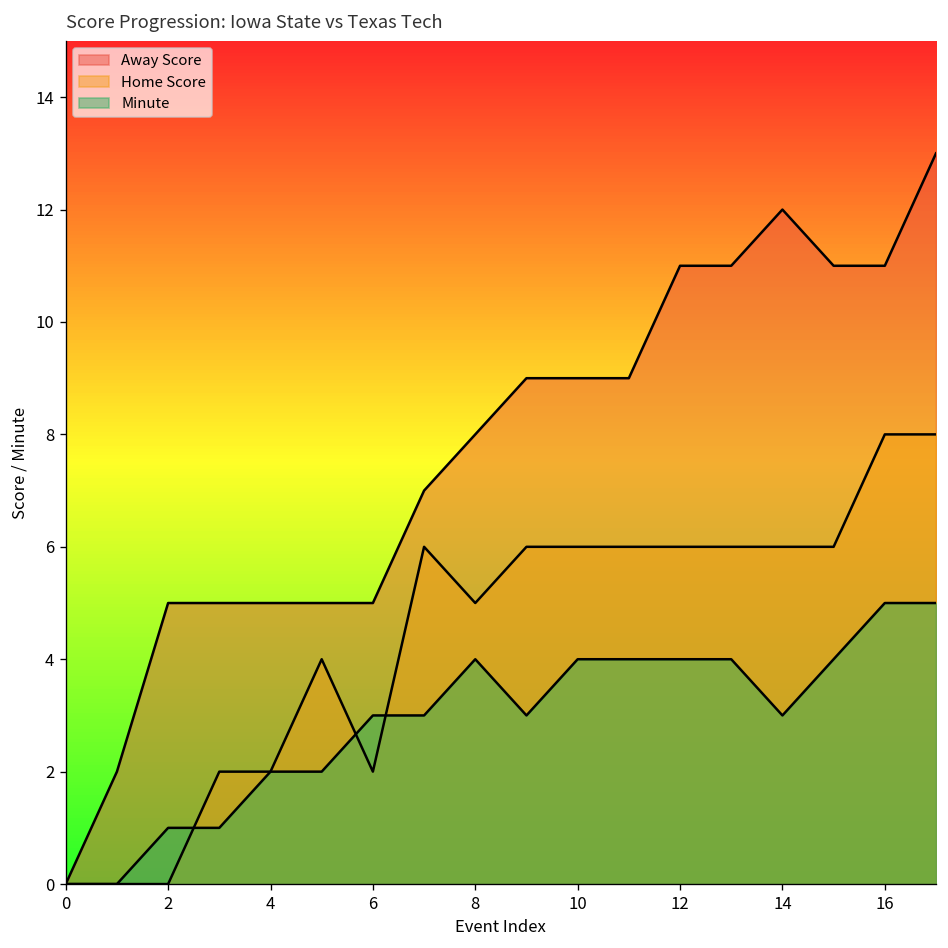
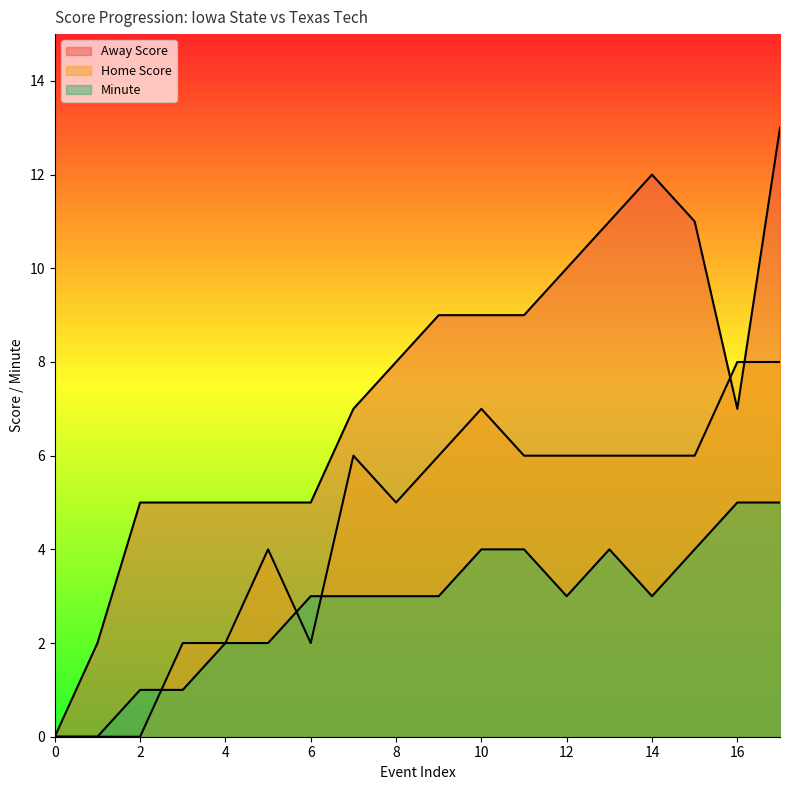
  {
    "Away Score": {
      "2": 5,
      "4": 5,
      "6": 5,
      "8": 8,
      "10": 9,
-     "12": 11,
+     "12": 10,
      "14": 12,
-     "16": 11
+     "16": 7
    },
    "Home Score": {
      "2": 0,
      "6": 2,
      "8": 5,
-     "10": 6,
+     "10": 7,
      "12": 6,
      "14": 6,
      "16": 8
    },
    "Minute": {
      "2": 1,
      "6": 3,
-     "8": 4,
+     "8": 3,
      "10": 4,
-     "12": 4,
+     "12": 3,
      "14": 3,
      "16": 5
    }
  }
